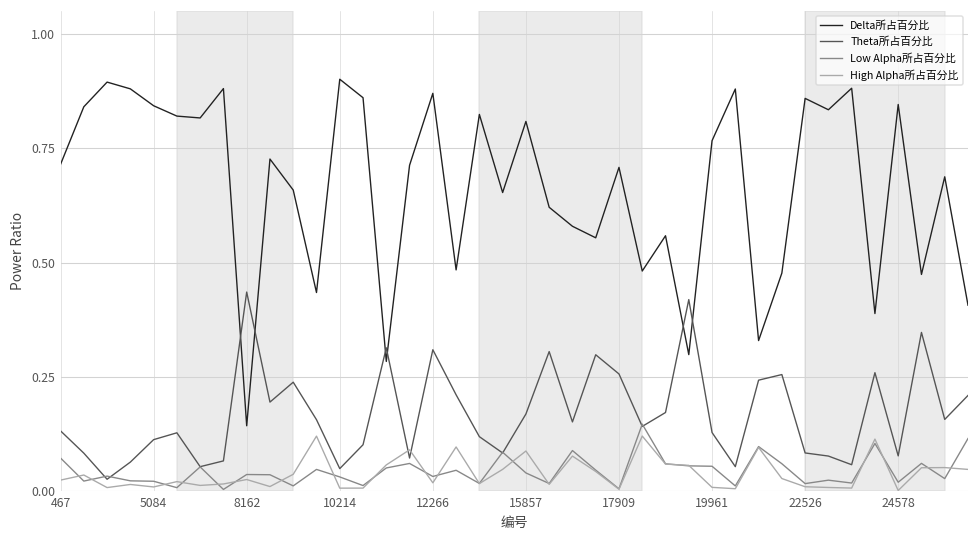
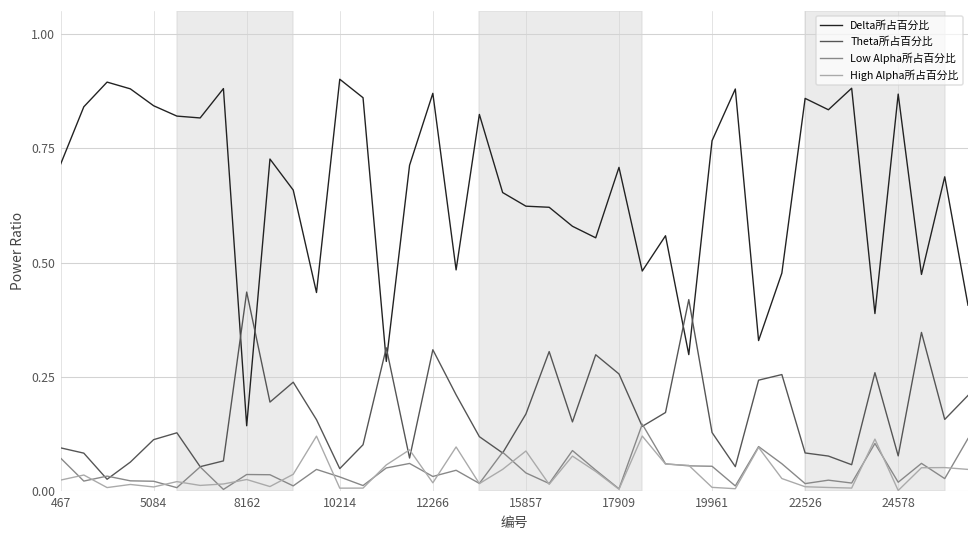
  {
    "Delta所占百分比": {
      "467": 0.71,
      "5084": 0.84,
      "8162": 0.14,
      "10214": 0.90,
      "12266": 0.87,
-     "15857": 0.81,
+     "15857": 0.62,
      "17909": 0.71,
      "19961": 0.77,
      "22526": 0.86,
-     "24578": 0.85
+     "24578": 0.87
    },
    "Theta所占百分比": {
-     "467": 0.13,
+     "467": 0.09,
      "5084": 0.11,
      "8162": 0.44,
      "10214": 0.05,
      "12266": 0.31,
      "15857": 0.17,
      "17909": 0.26,
      "19961": 0.13,
      "22526": 0.08,
      "24578": 0.08
    }
  }
